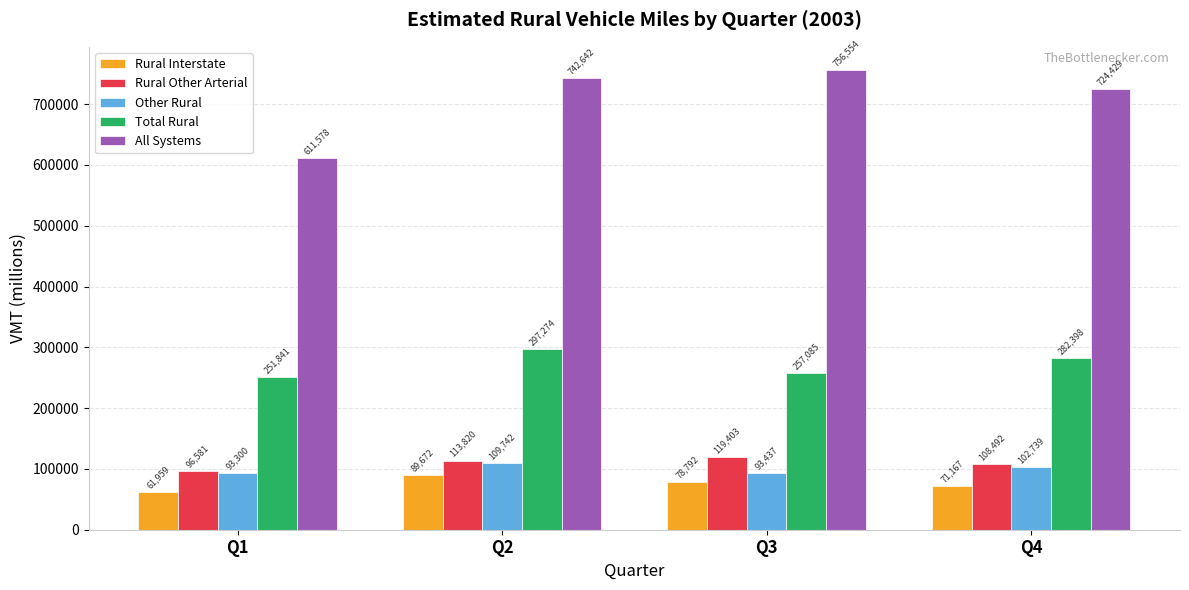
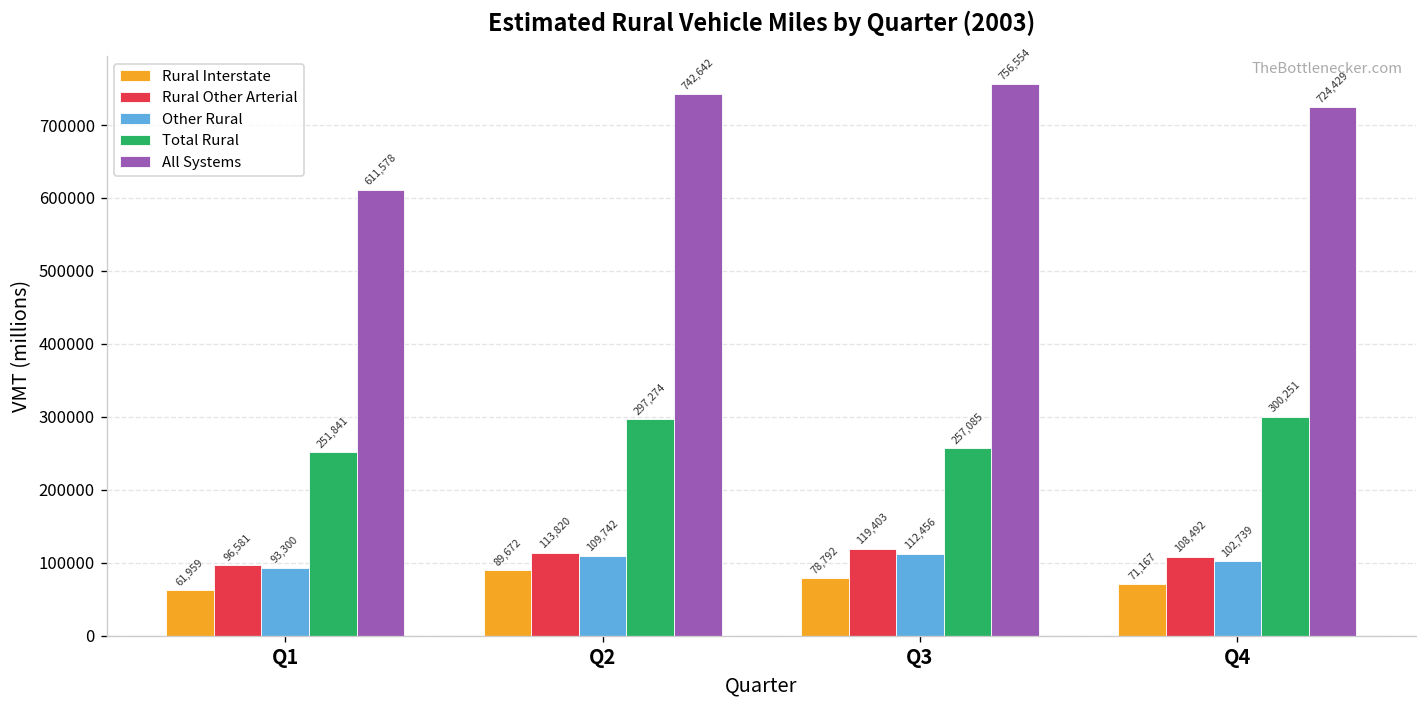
  {
    "Rural Interstate": {
      "Q1": "61,959",
      "Q2": "89,672",
      "Q3": "78,792",
      "Q4": "71,167"
    },
    "Rural Other Arterial": {
      "Q1": "96,581",
      "Q2": "113,820",
      "Q3": "119,403",
      "Q4": "108,492"
    },
    "Other Rural": {
      "Q1": "93,300",
      "Q2": "109,742",
-     "Q3": "93,437",
+     "Q3": "112,456",
      "Q4": "102,739"
    },
    "Total Rural": {
      "Q1": "251,841",
      "Q2": "297,274",
      "Q3": "257,085",
-     "Q4": "282,398"
+     "Q4": "300,251"
    },
    "All Systems": {
      "Q1": "611,578",
      "Q2": "742,642",
      "Q3": "756,554"
    }
  }
